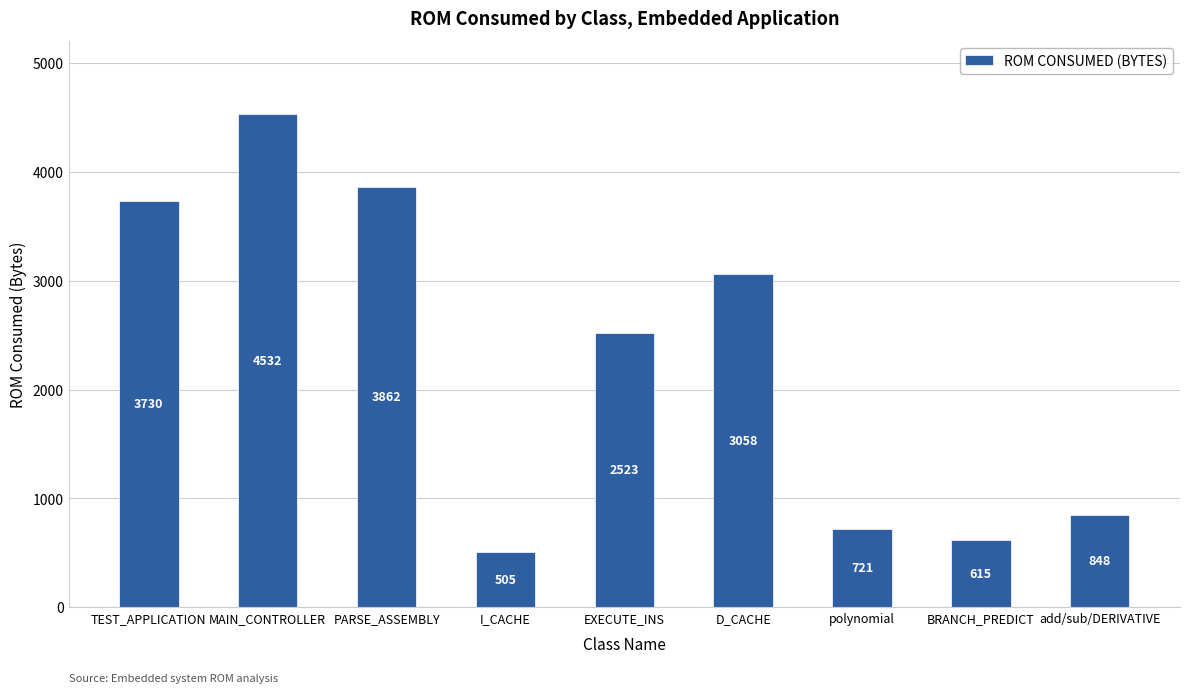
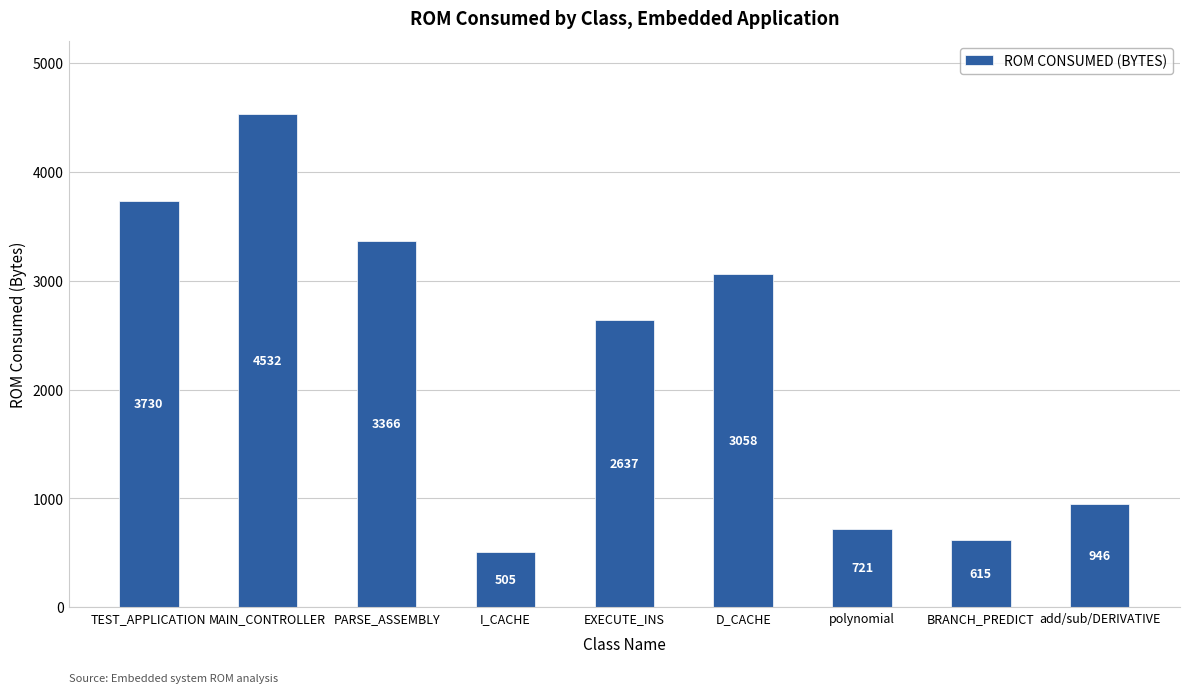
  {
    "TEST_APPLICATION": 3730,
    "MAIN_CONTROLLER": 4532,
-   "PARSE_ASSEMBLY": 3862,
+   "PARSE_ASSEMBLY": 3366,
    "I_CACHE": 505,
-   "EXECUTE_INS": 2523,
+   "EXECUTE_INS": 2637,
    "D_CACHE": 3058,
    "polynomial": 721,
    "BRANCH_PREDICT": 615,
-   "add/sub/DERIVATIVE": 848
+   "add/sub/DERIVATIVE": 946
  }
